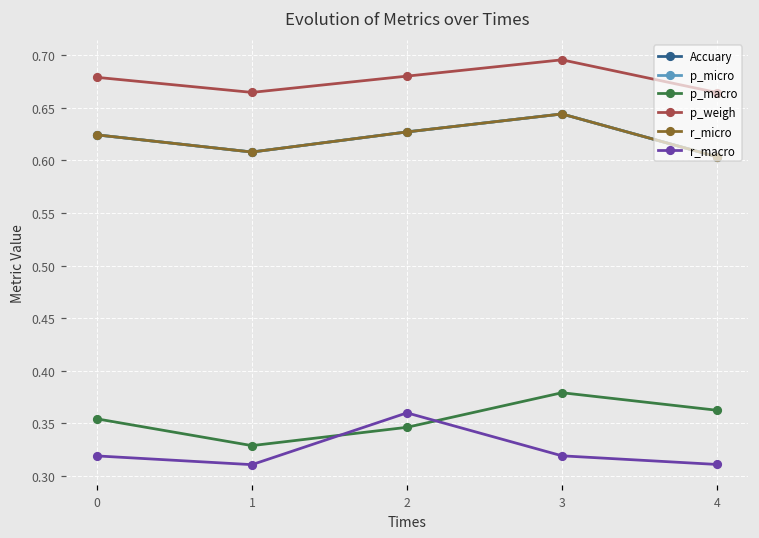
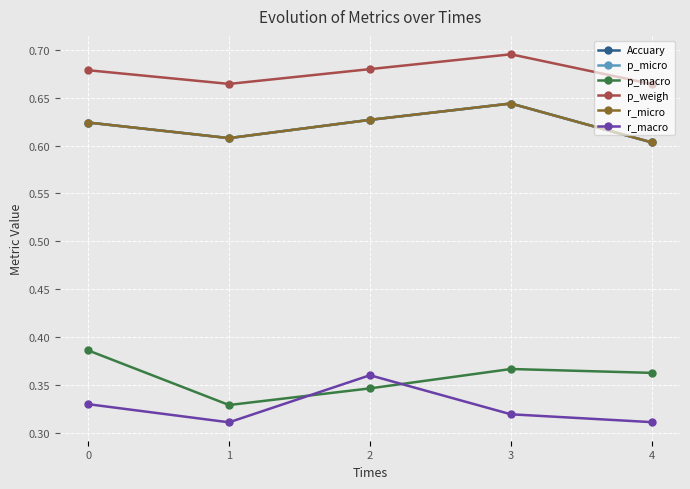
  {
    "p_macro": {
-     "0": 0.35,
+     "0": 0.39,
      "1": 0.33,
      "2": 0.35,
-     "3": 0.38,
+     "3": 0.37,
      "4": 0.36
    },
    "r_macro": {
-     "0": 0.32,
+     "0": 0.33,
      "1": 0.31,
      "2": 0.36,
      "3": 0.32,
      "4": 0.31
    }
  }
